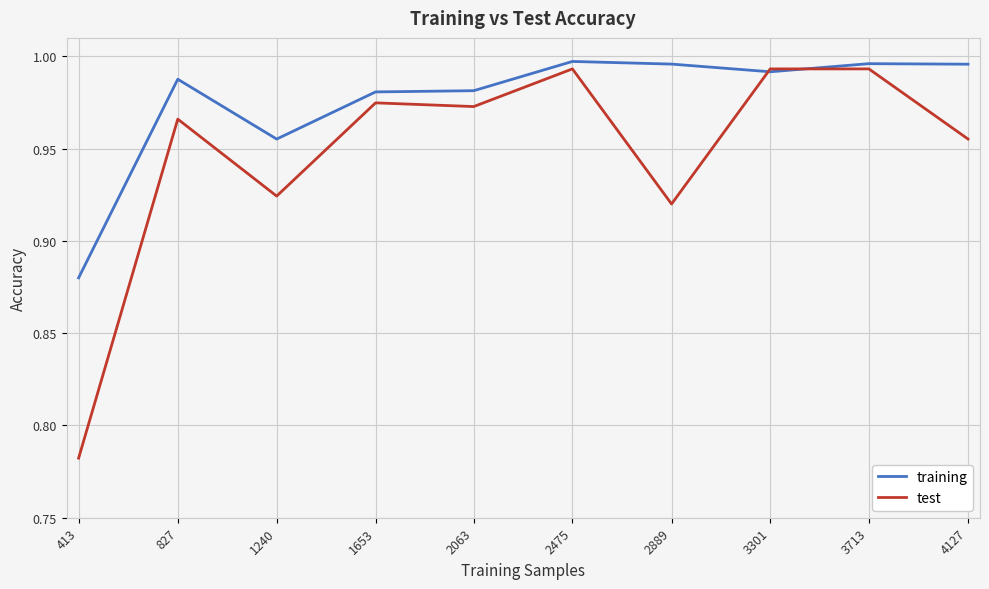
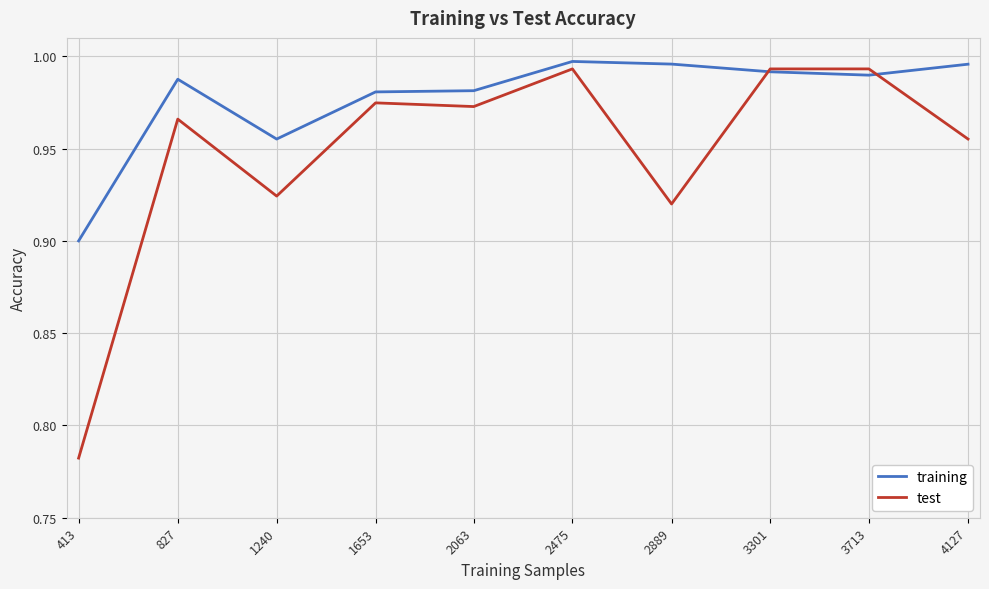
  {
    "training": {
-     "413": 0.88,
+     "413": 0.90,
      "827": 0.988,
      "1240": 0.955,
      "1653": 0.981,
      "2063": 0.981,
      "2475": 0.997,
      "2889": 0.996,
      "3301": 0.992,
-     "3713": 0.996,
+     "3713": 0.990,
      "4127": 0.996
    },
    "test": {
      "413": 0.782,
      "827": 0.966,
      "1240": 0.924,
      "1653": 0.975,
      "2063": 0.973,
      "2475": 0.993,
      "2889": 0.920,
      "3301": 0.993,
      "3713": 0.993,
      "4127": 0.955
    }
  }
